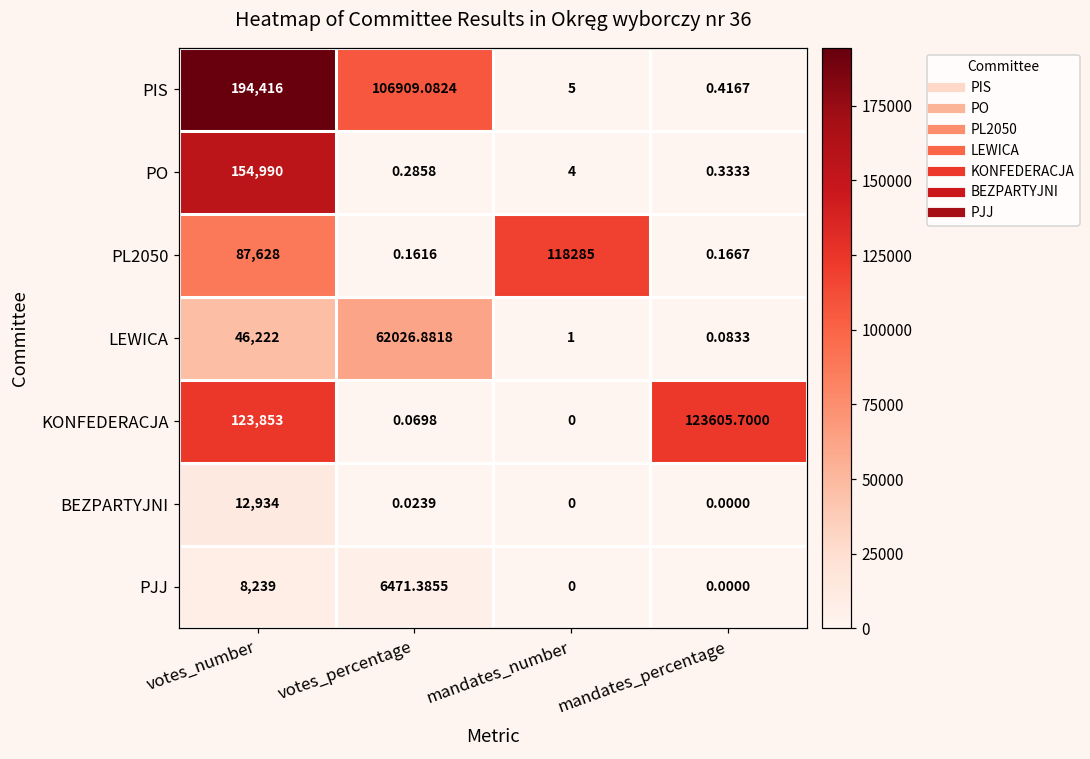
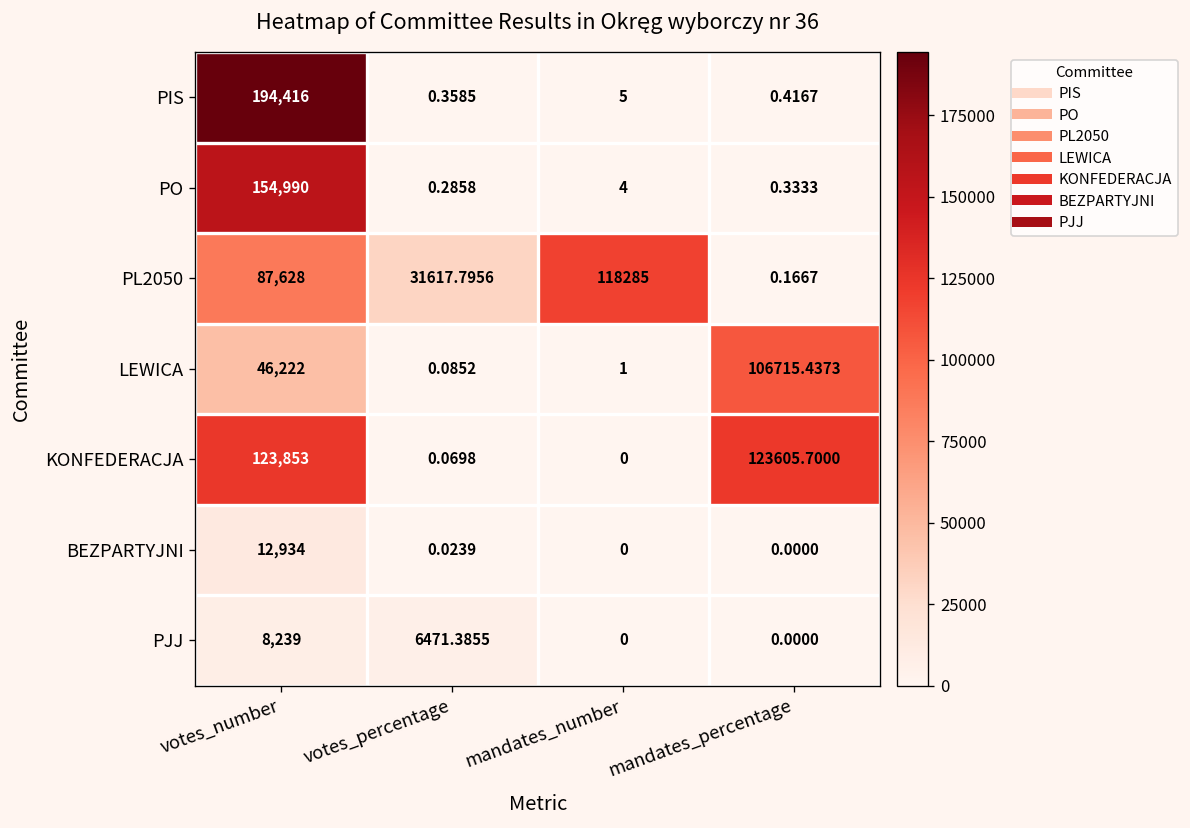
  {
    "PIS": {
      "votes_number": "194,416",
-     "votes_percentage": "106909.0824",
+     "votes_percentage": "0.3585",
      "mandates_number": "5",
      "mandates_percentage": "0.4167"
    },
    "PO": {
      "votes_number": "154,990",
      "votes_percentage": "0.2858",
      "mandates_number": "4",
      "mandates_percentage": "0.3333"
    },
    "PL2050": {
      "votes_number": "87,628",
-     "votes_percentage": "0.1616",
+     "votes_percentage": "31617.7956",
      "mandates_number": "118285",
      "mandates_percentage": "0.1667"
    },
    "LEWICA": {
      "votes_number": "46,222",
-     "votes_percentage": "62026.8818",
+     "votes_percentage": "0.0852",
      "mandates_number": "1",
-     "mandates_percentage": "0.0833"
+     "mandates_percentage": "106715.4373"
    },
    "KONFEDERACJA": {
      "votes_number": "123,853",
      "votes_percentage": "0.0698",
      "mandates_number": "0",
      "mandates_percentage": "123605.7000"
    },
    "BEZPARTYJNI": {
      "votes_number": "12,934",
      "votes_percentage": "0.0239",
      "mandates_number": "0",
      "mandates_percentage": "0.0000"
    },
    "PJJ": {
      "votes_number": "8,239",
      "votes_percentage": "6471.3855",
      "mandates_number": "0",
      "mandates_percentage": "0.0000"
    }
  }
